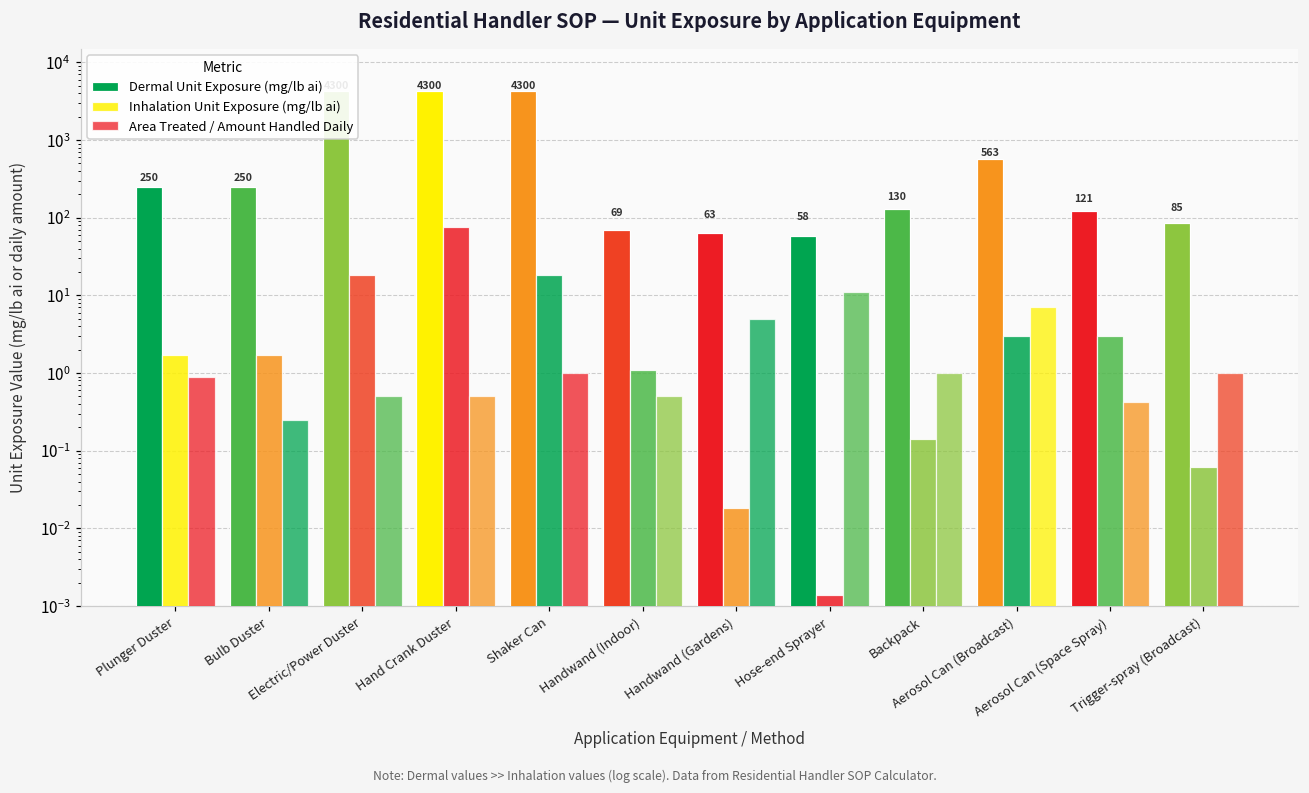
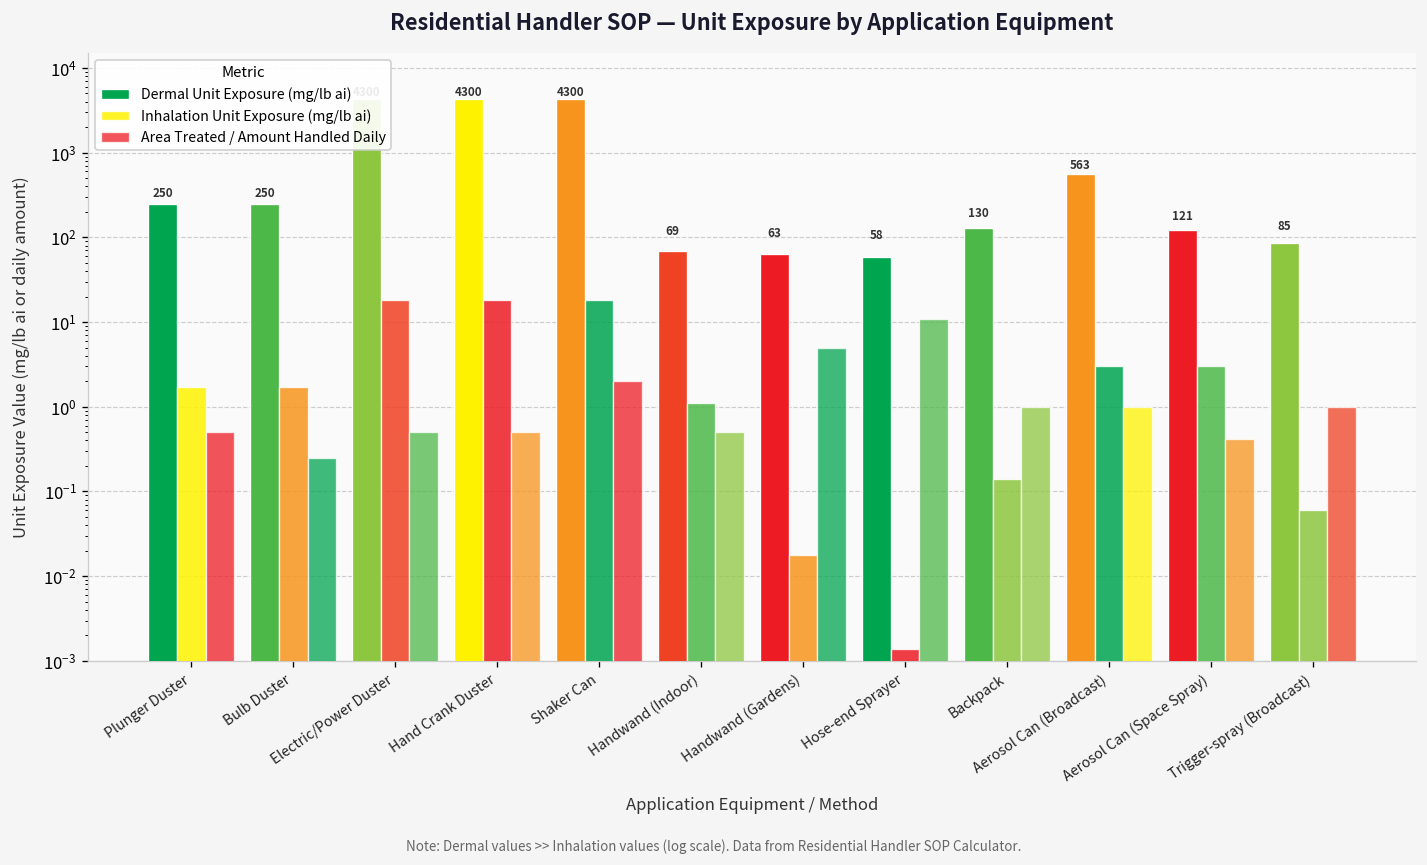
  {
    "Dermal Unit Exposure (mg/lb ai)": {
      "Plunger Duster": 250,
      "Bulb Duster": 250,
      "Hand Crank Duster": 4300,
      "Shaker Can": 4300,
      "Handwand (Indoor)": 69,
      "Handwand (Gardens)": 63,
      "Hose-end Sprayer": 58,
      "Backpack": 130,
      "Aerosol Can (Broadcast)": 563,
      "Aerosol Can (Space Spray)": 121,
      "Trigger-spray (Broadcast)": 85
    },
    "Inhalation Unit Exposure (mg/lb ai)": {
      "Plunger Duster": 1.7,
      "Bulb Duster": 1.7,
      "Electric/Power Duster": 18,
-     "Hand Crank Duster": 80,
+     "Hand Crank Duster": 18,
      "Shaker Can": 18,
      "Handwand (Indoor)": 1.1,
      "Handwand (Gardens)": 0.018,
      "Hose-end Sprayer": 0.0014,
      "Backpack": 0.14,
      "Aerosol Can (Broadcast)": 3,
      "Aerosol Can (Space Spray)": 3,
      "Trigger-spray (Broadcast)": 0.06
    },
    "Area Treated / Amount Handled Daily": {
-     "Plunger Duster": 0.9,
+     "Plunger Duster": 0.5,
      "Bulb Duster": 0.25,
      "Electric/Power Duster": 0.5,
      "Hand Crank Duster": 0.5,
-     "Shaker Can": 1,
+     "Shaker Can": 2,
      "Handwand (Indoor)": 0.5,
      "Handwand (Gardens)": 5,
      "Hose-end Sprayer": 11,
      "Backpack": 1.0,
-     "Aerosol Can (Broadcast)": 7,
+     "Aerosol Can (Broadcast)": 1,
      "Aerosol Can (Space Spray)": 0.4,
      "Trigger-spray (Broadcast)": 1.0
    }
  }
